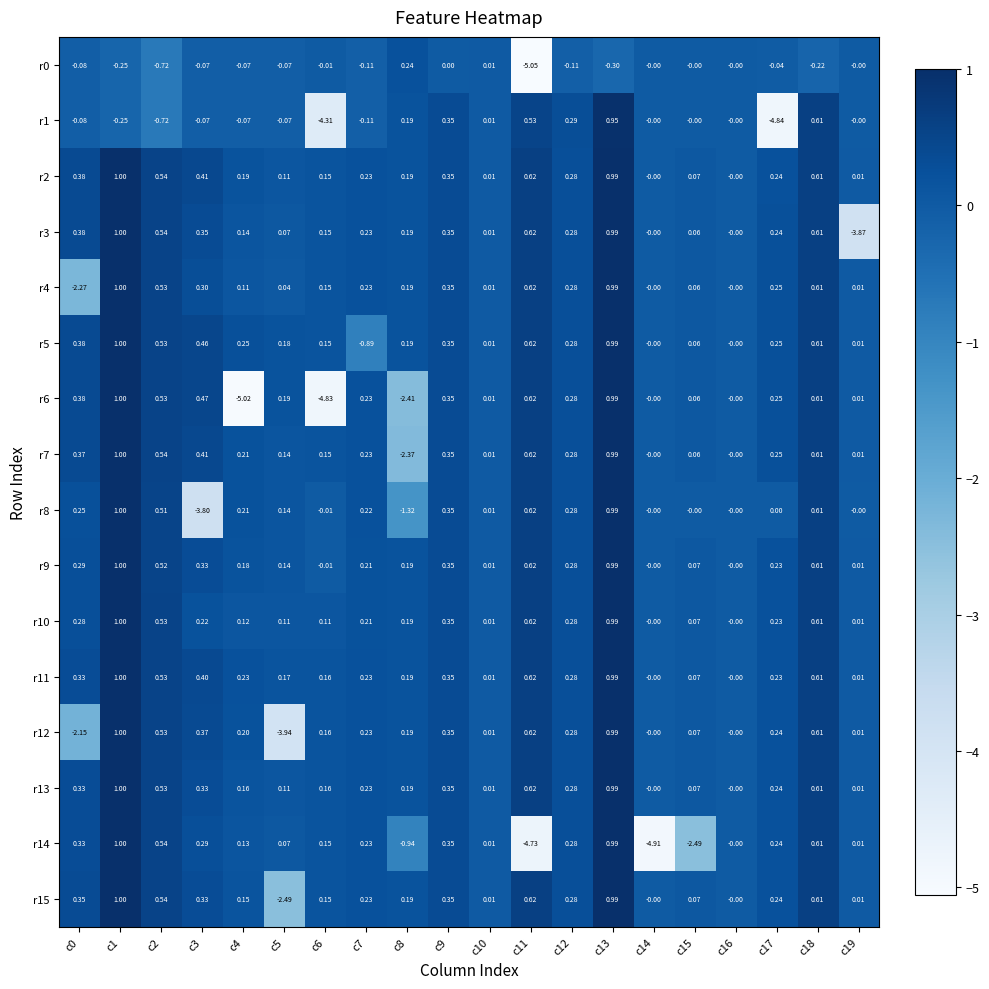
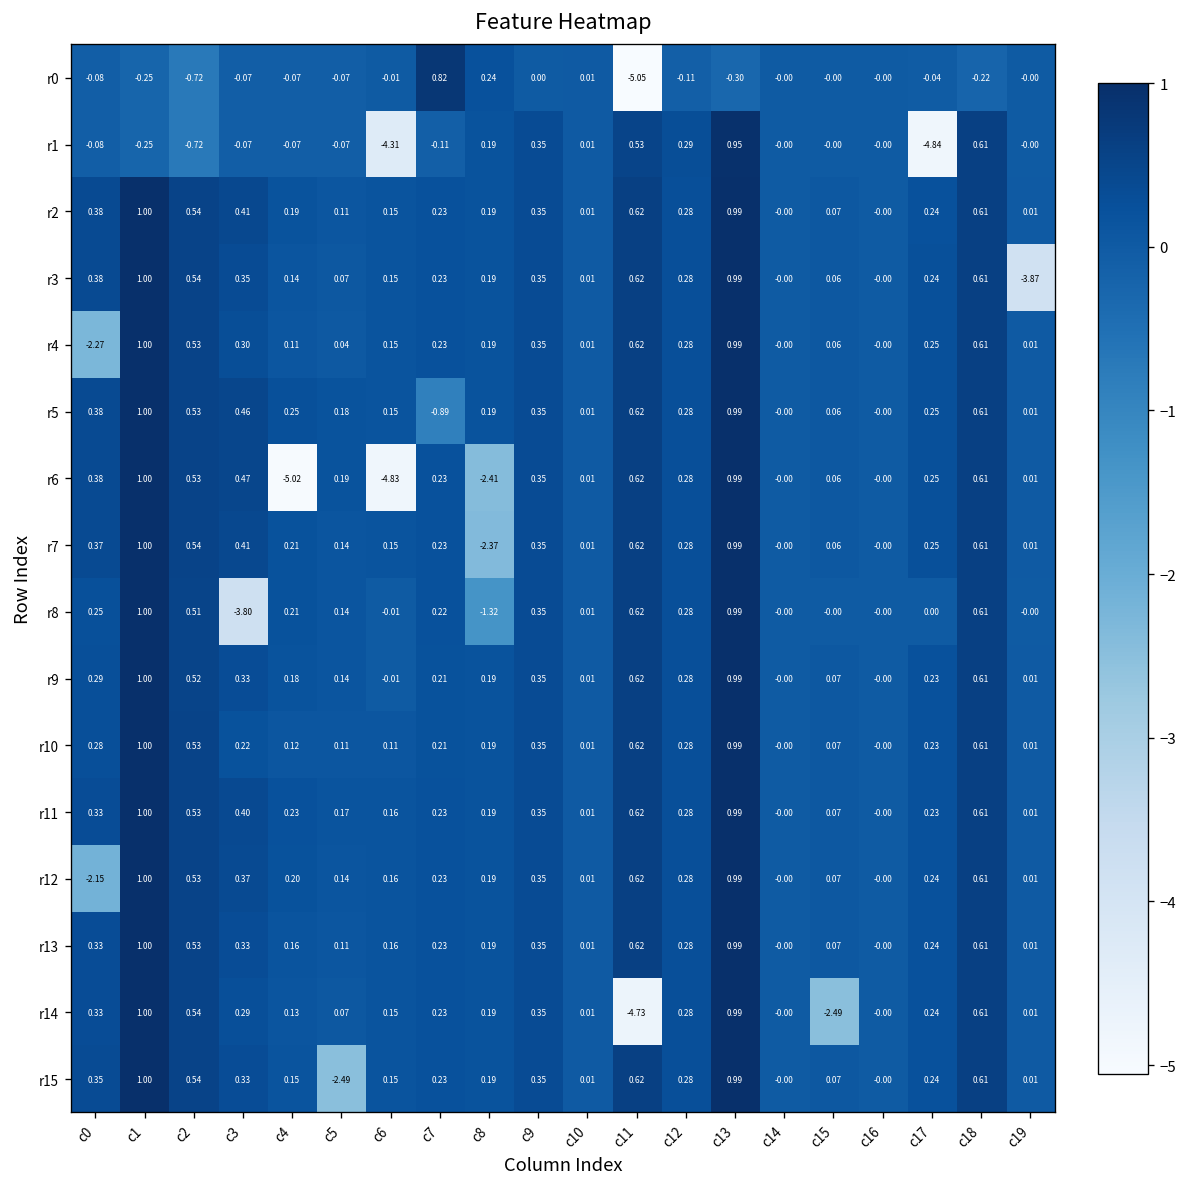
  {
    "r0": {
      "c0": -0.08,
      "c1": -0.25,
      "c2": -0.72,
      "c3": -0.07,
      "c4": -0.07,
      "c5": -0.07,
      "c6": -0.01,
-     "c7": -0.11,
+     "c7": 0.82,
      "c8": 0.24,
      "c9": 0.00,
      "c10": 0.01,
      "c11": -5.05,
      "c12": -0.11,
      "c13": -0.30,
      "c14": -0.00,
      "c15": -0.00,
      "c16": -0.00,
      "c17": -0.04,
      "c18": -0.22,
      "c19": -0.00
    },
    "r12": {
      "c0": -2.15,
      "c1": 1.00,
      "c2": 0.53,
      "c3": 0.37,
      "c4": 0.20,
-     "c5": -3.94,
+     "c5": 0.14,
      "c6": 0.16,
      "c7": 0.23,
      "c8": 0.19,
      "c9": 0.35,
      "c10": 0.01,
      "c11": 0.62,
      "c12": 0.28,
      "c13": 0.99,
      "c14": -0.00,
      "c15": 0.07,
      "c16": -0.00,
      "c17": 0.24,
      "c18": 0.61,
      "c19": 0.01
    },
    "r14": {
      "c0": 0.33,
      "c1": 1.00,
      "c2": 0.54,
      "c3": 0.29,
      "c4": 0.13,
      "c5": 0.07,
      "c6": 0.15,
      "c7": 0.23,
-     "c8": -0.94,
+     "c8": 0.19,
      "c9": 0.35,
      "c10": 0.01,
      "c11": -4.73,
      "c12": 0.28,
      "c13": 0.99,
-     "c14": -4.91,
+     "c14": -0.00,
      "c15": -2.49,
      "c16": -0.00,
      "c17": 0.24,
      "c18": 0.61,
      "c19": 0.01
    }
  }
